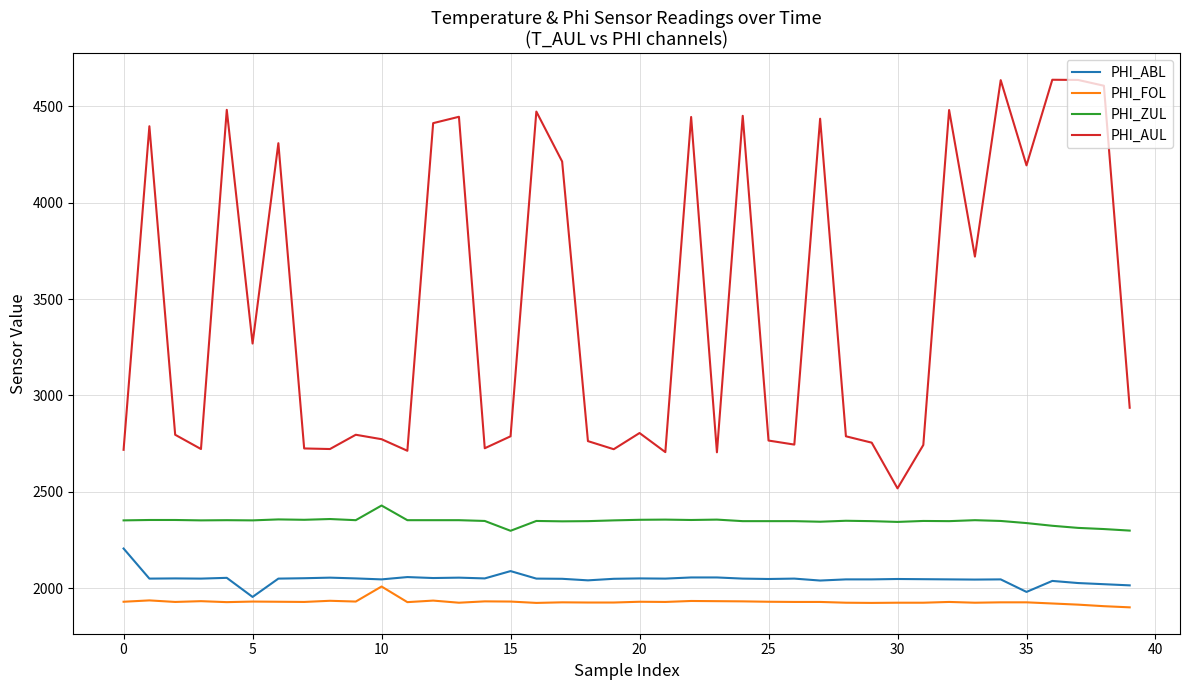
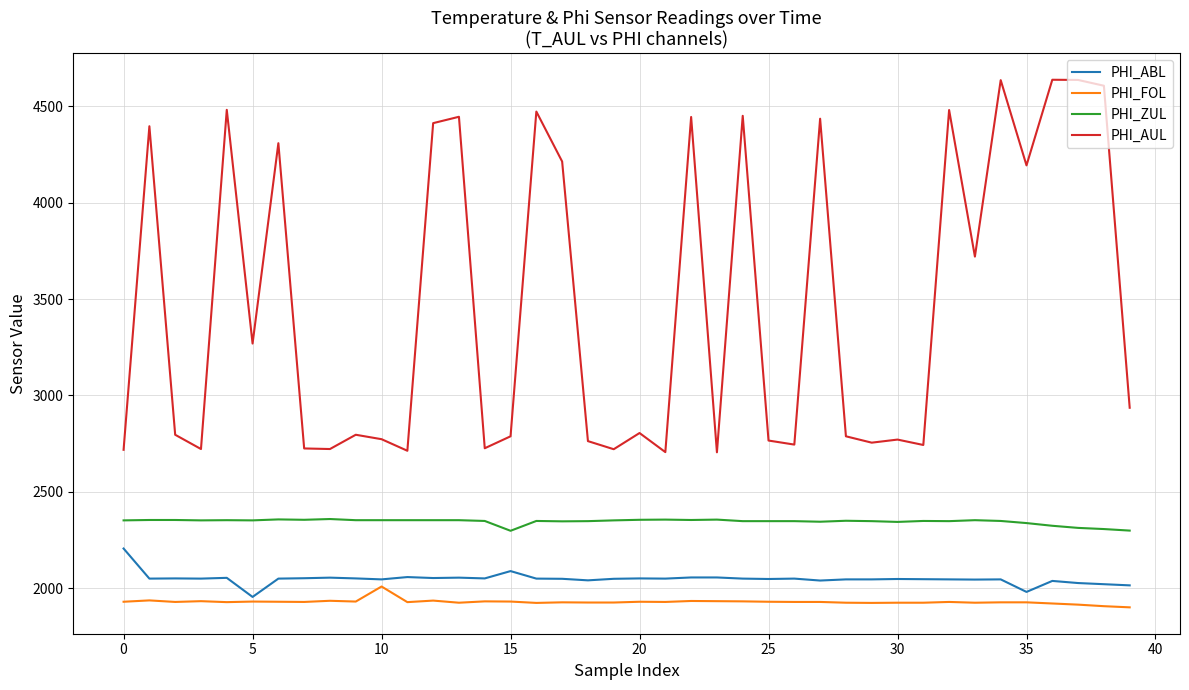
  {
    "PHI_ABL": {
      "0": 2210,
      "5": 1960,
      "10": 2050,
      "15": 2090,
      "20": 2050,
      "25": 2050,
      "30": 2050,
      "35": 1980
    },
    "PHI_FOL": {
      "0": 1930,
      "5": 1930,
      "10": 2010,
      "15": 1930,
      "20": 1930,
      "25": 1930,
      "30": 1930,
      "35": 1930
    },
    "PHI_ZUL": {
      "0": 2350,
      "5": 2350,
-     "10": 2430,
+     "10": 2350,
      "15": 2300,
      "20": 2360,
      "25": 2350,
      "30": 2340,
      "35": 2340
    },
    "PHI_AUL": {
      "0": 2720,
      "5": 3270,
      "10": 2770,
      "15": 2790,
      "20": 2810,
      "25": 2770,
-     "30": 2520,
+     "30": 2770,
      "35": 4190
    }
  }
